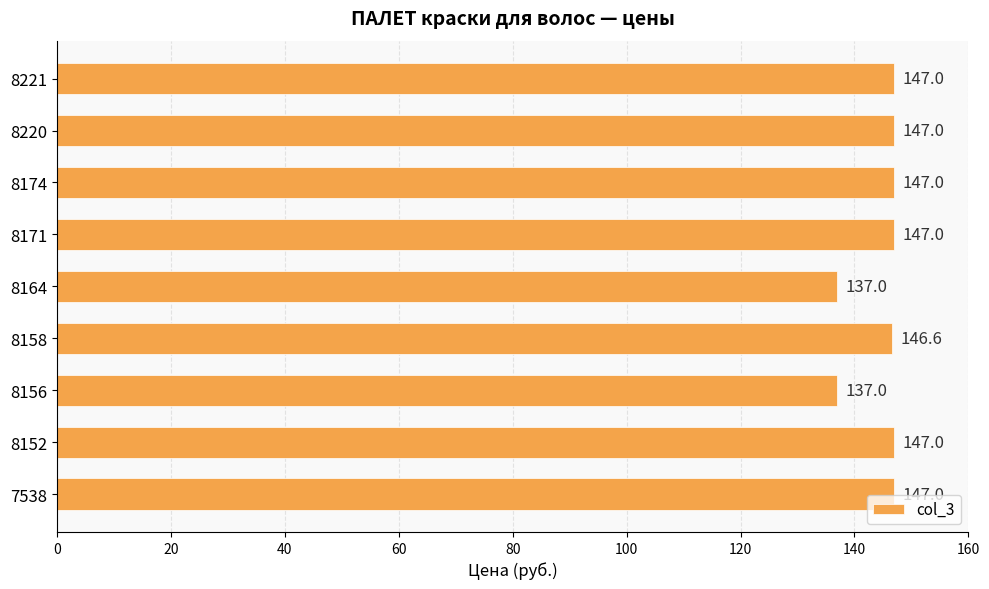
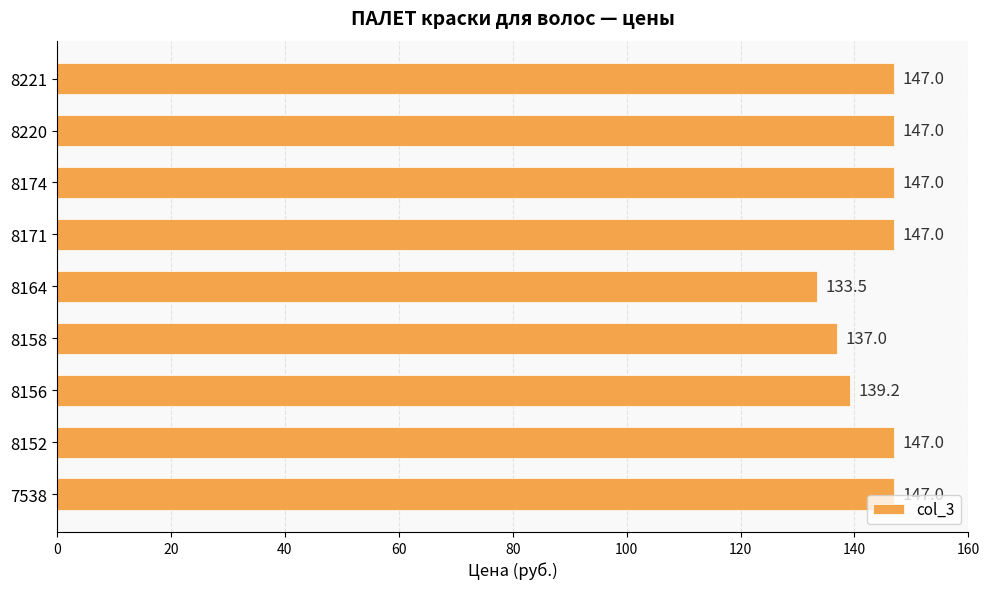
  {
    "8221": 147.0,
    "8220": 147.0,
    "8174": 147.0,
    "8171": 147.0,
-   "8164": 137.0,
-   "8158": 146.6,
-   "8156": 137.0,
+   "8164": 133.5,
+   "8158": 137.0,
+   "8156": 139.2,
    "8152": 147.0
  }
